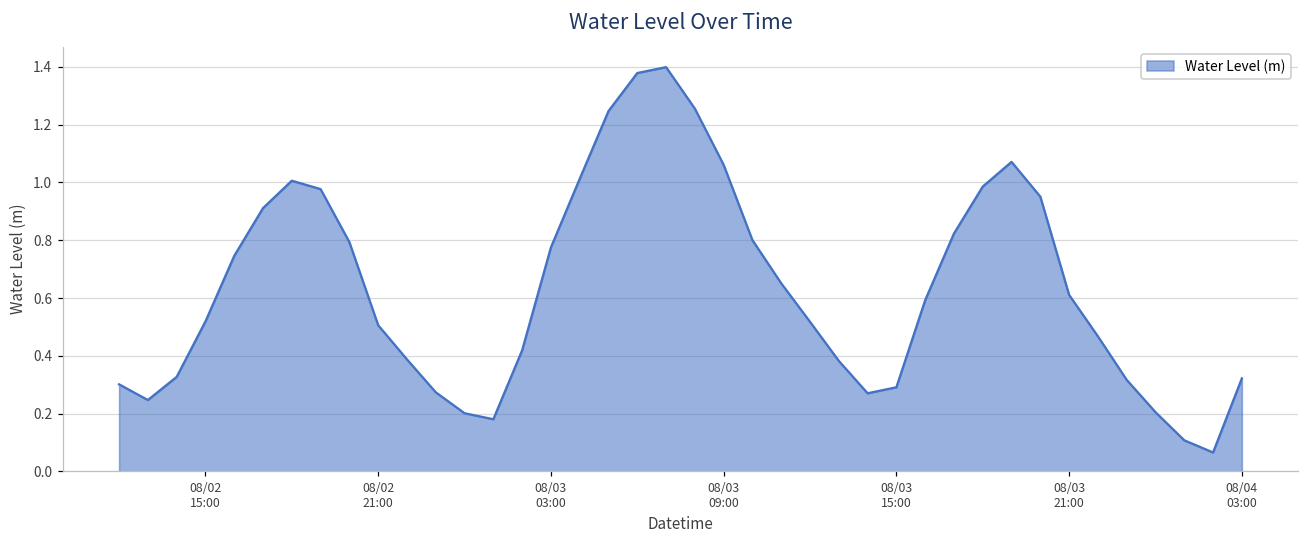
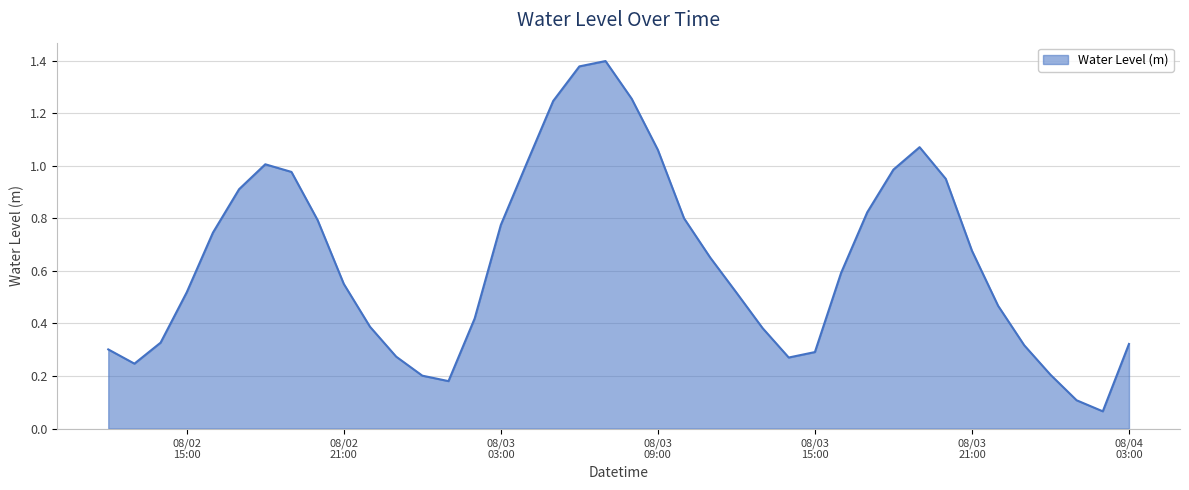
  {
    "08/02 15:00": 0.52,
-   "08/02 21:00": 0.51,
+   "08/02 21:00": 0.55,
    "08/03 03:00": 0.78,
    "08/03 09:00": 1.06,
    "08/03 15:00": 0.29,
-   "08/03 21:00": 0.61,
+   "08/03 21:00": 0.68,
    "08/04 03:00": 0.32
  }
